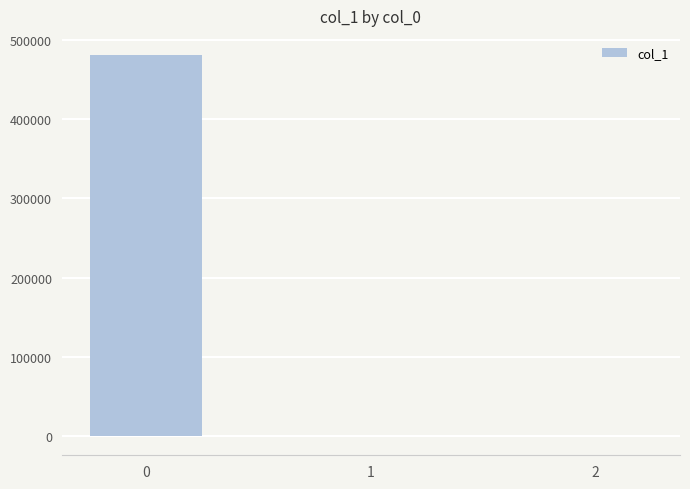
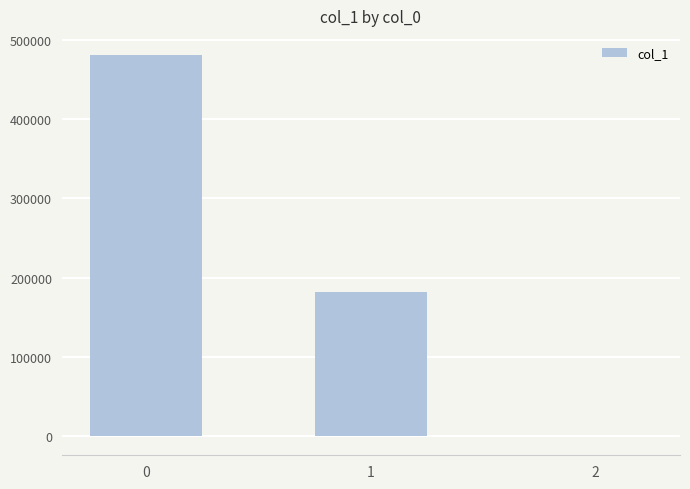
  {
    "0": 480000,
-   "1": 0
+   "1": 180000
  }
